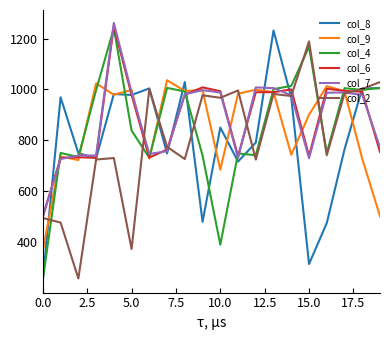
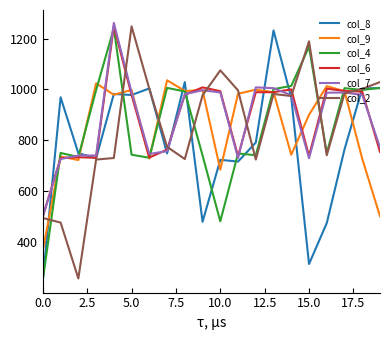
  {
    "col_8": {
-     "10.0": 850,
+     "10.0": 720,
      "15.0": 310
    },
    "col_9": {
      "0.0": 370,
      "10.0": 680,
      "15.0": 900
    },
    "col_4": {
-     "5.0": 840,
-     "10.0": 390,
+     "5.0": 740,
+     "10.0": 480,
      "15.0": 1170
    },
    "col_2": {
-     "5.0": 370,
-     "10.0": 970,
+     "5.0": 1250,
+     "10.0": 1080,
      "15.0": 1190
    }
  }
